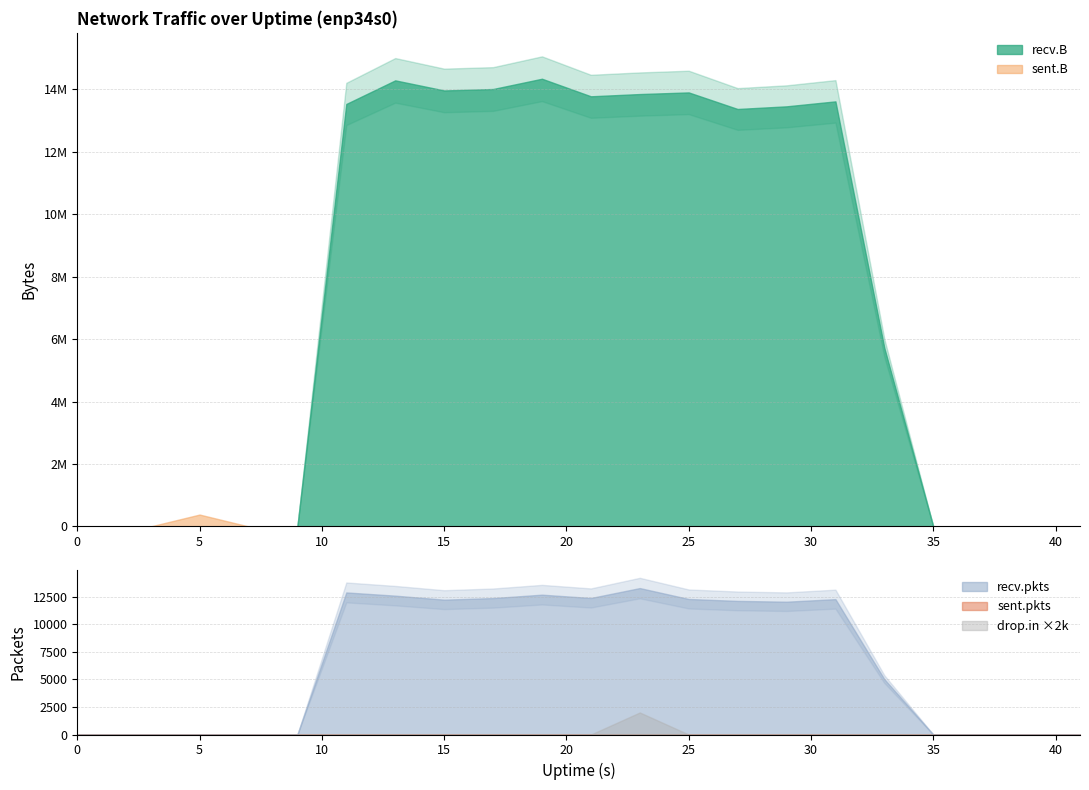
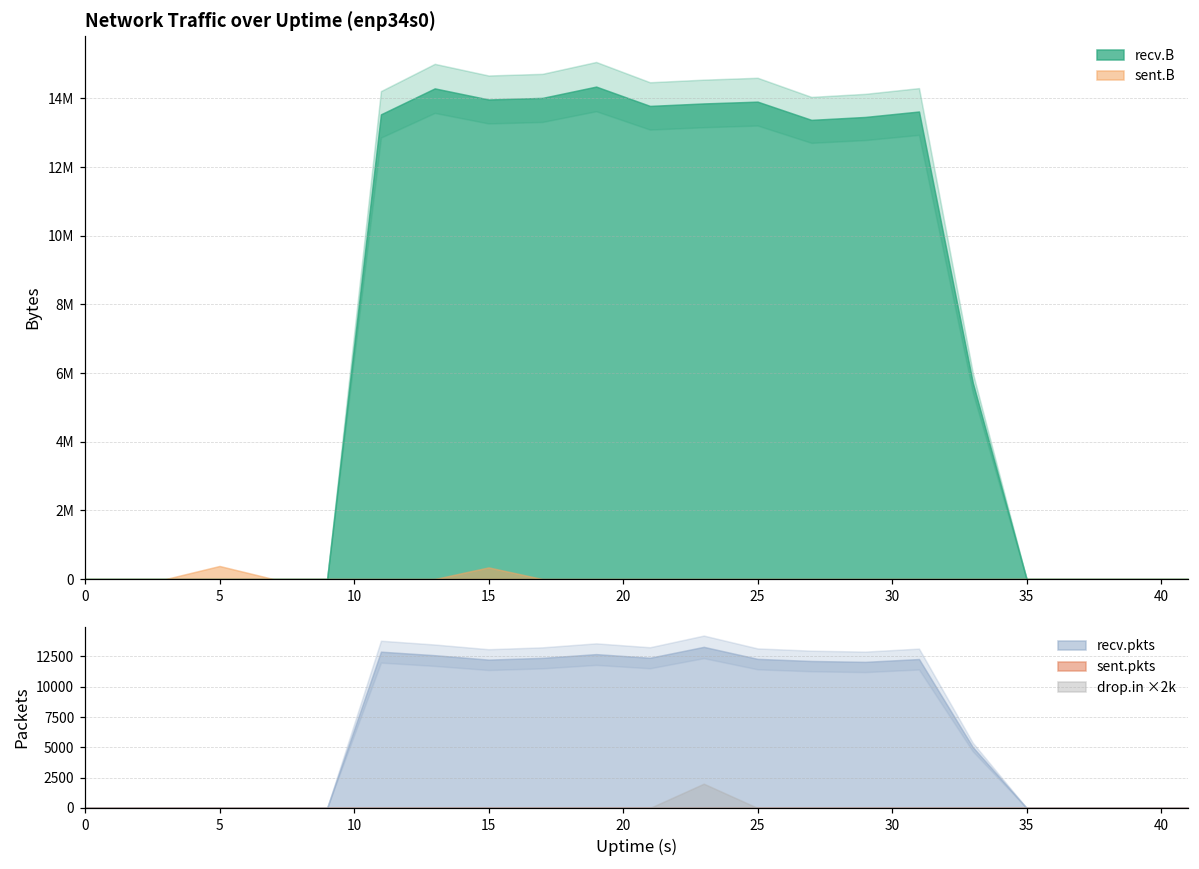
  {
    "Network Traffic over Uptime (enp34s0)": {
      "sent.B": {
        "5": 400000,
-       "15": 0,
+       "15": 300000,
        "25": 0
      }
    }
  }
